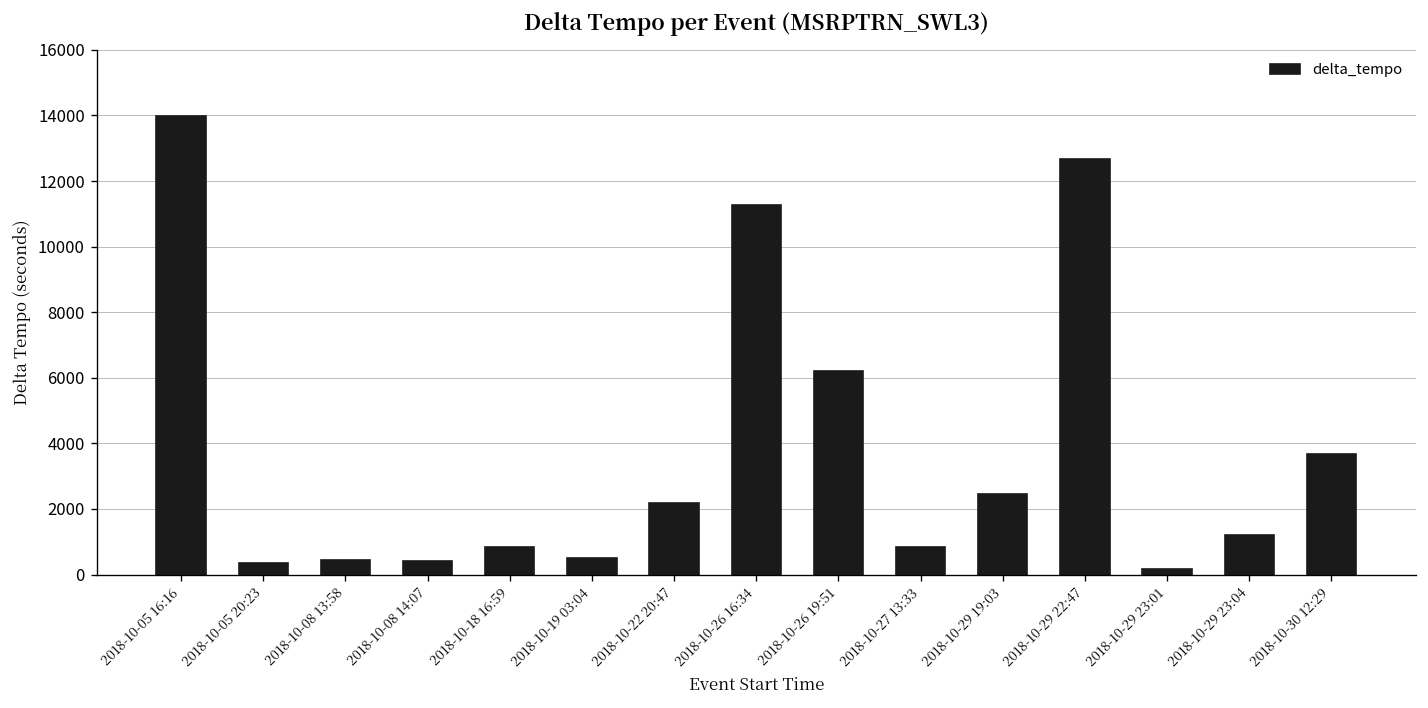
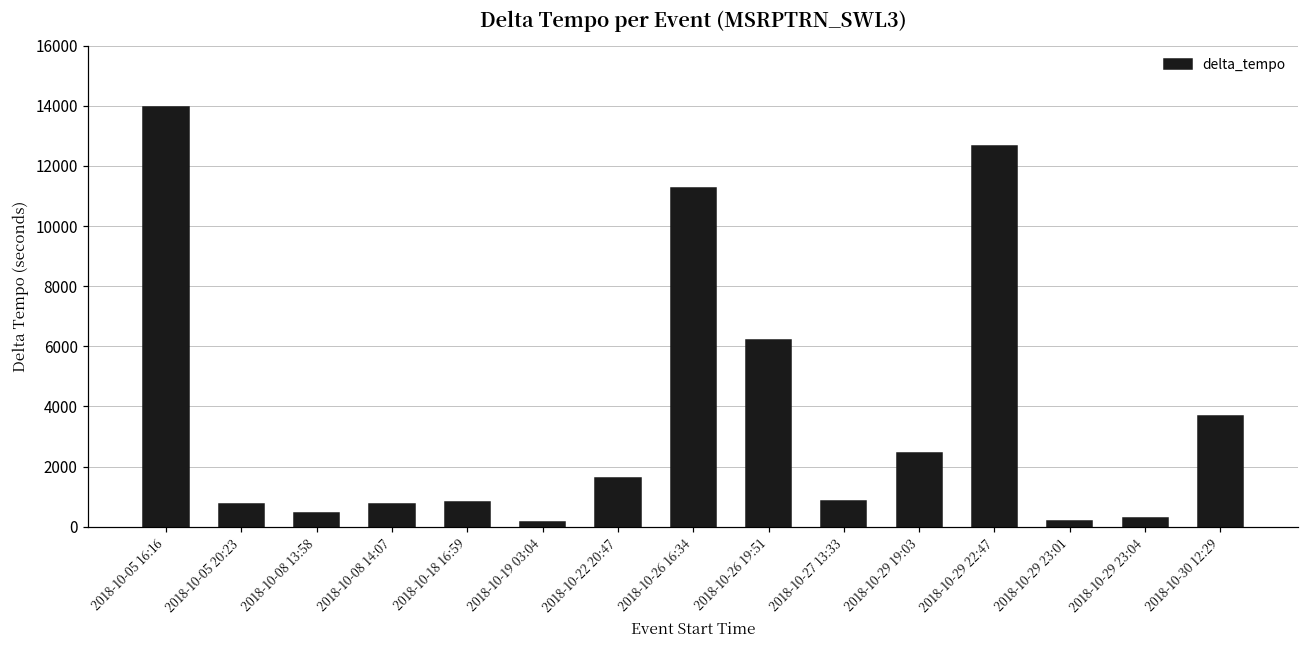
  {
    "2018-10-05 16:16": 14000,
-   "2018-10-05 20:23": 400,
+   "2018-10-05 20:23": 700,
    "2018-10-08 13:58": 400,
-   "2018-10-08 14:07": 400,
+   "2018-10-08 14:07": 800,
    "2018-10-18 16:59": 800,
-   "2018-10-19 03:04": 500,
-   "2018-10-22 20:47": 2200,
+   "2018-10-19 03:04": 200,
+   "2018-10-22 20:47": 1600,
    "2018-10-26 16:34": 11300,
    "2018-10-26 19:51": 6200,
    "2018-10-27 13:33": 900,
    "2018-10-29 19:03": 2500,
    "2018-10-29 22:47": 12700,
    "2018-10-29 23:01": 200,
-   "2018-10-29 23:04": 1200,
+   "2018-10-29 23:04": 300,
    "2018-10-30 12:29": 3700
  }
